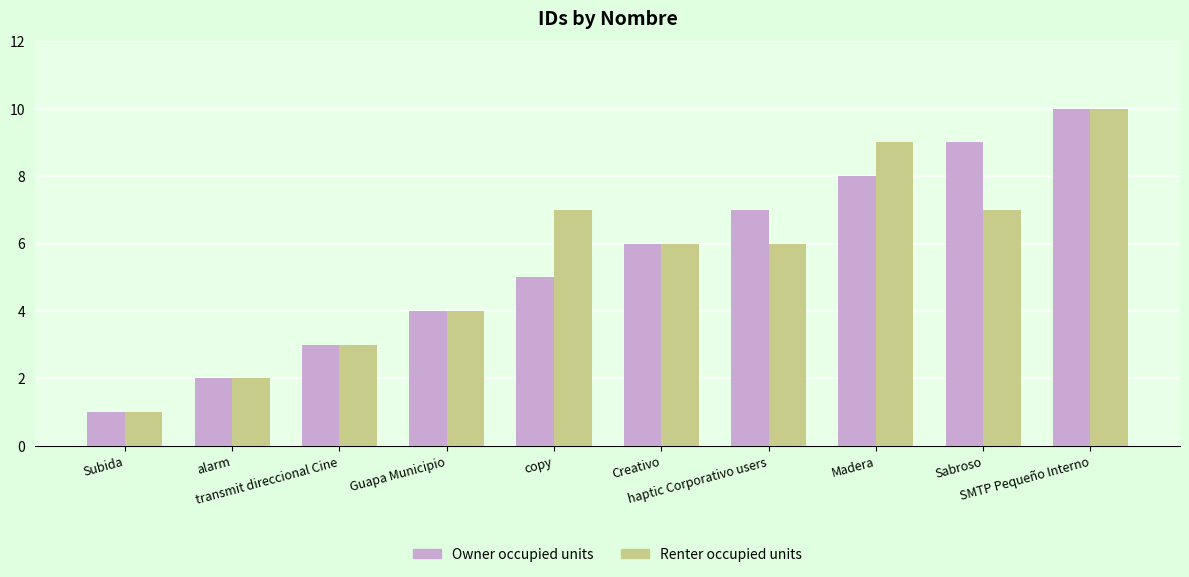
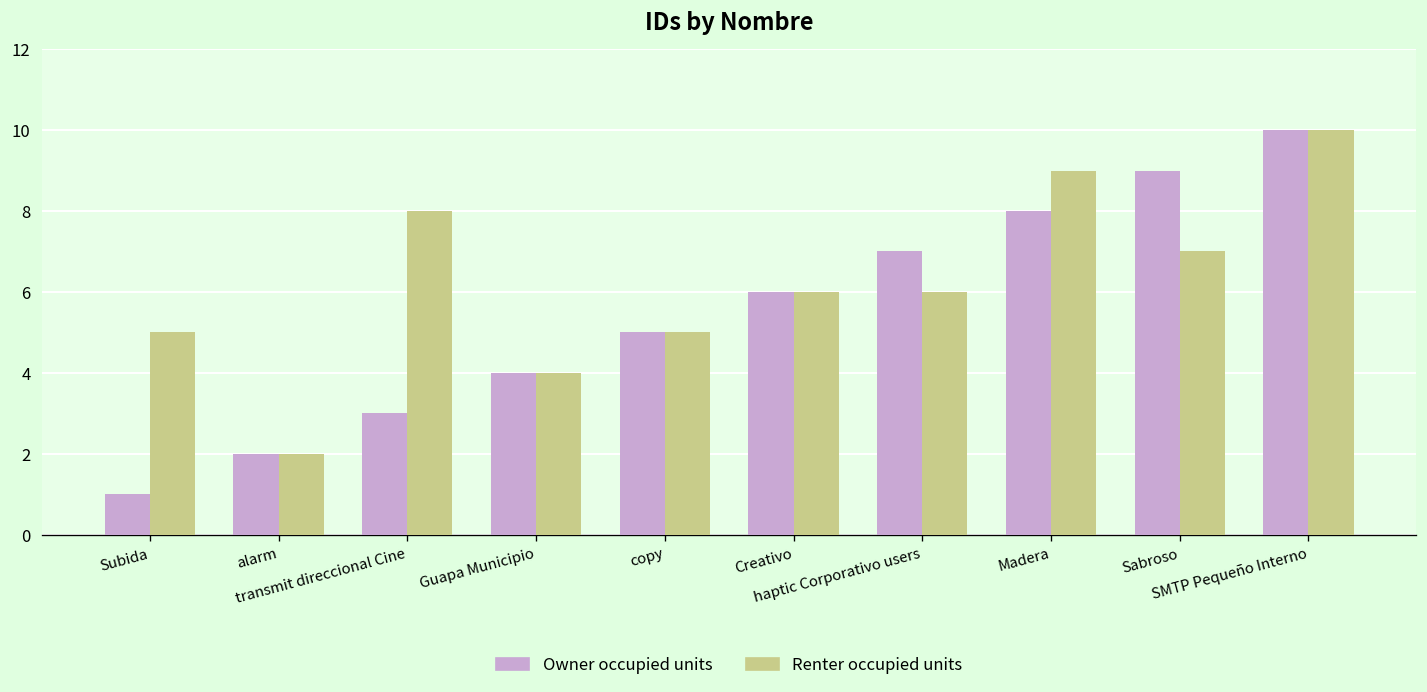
  {
    "Owner occupied units": {
      "Subida": 1,
      "alarm": 2,
      "transmit direccional Cine": 3,
      "Guapa Municipio": 4,
      "copy": 5,
      "Creativo": 6,
      "haptic Corporativo users": 7,
      "Madera": 8,
      "Sabroso": 9,
      "SMTP Pequeño Interno": 10
    },
    "Renter occupied units": {
-     "Subida": 1,
+     "Subida": 5,
      "alarm": 2,
-     "transmit direccional Cine": 3,
+     "transmit direccional Cine": 8,
      "Guapa Municipio": 4,
-     "copy": 7,
+     "copy": 5,
      "Creativo": 6,
      "haptic Corporativo users": 6,
      "Madera": 9,
      "Sabroso": 7,
      "SMTP Pequeño Interno": 10
    }
  }
